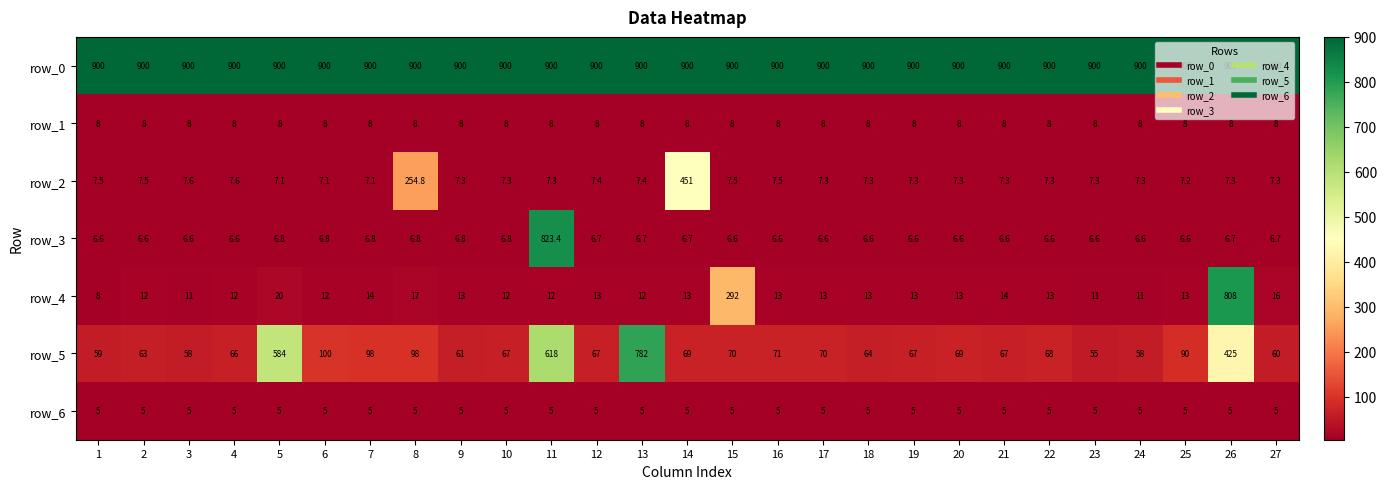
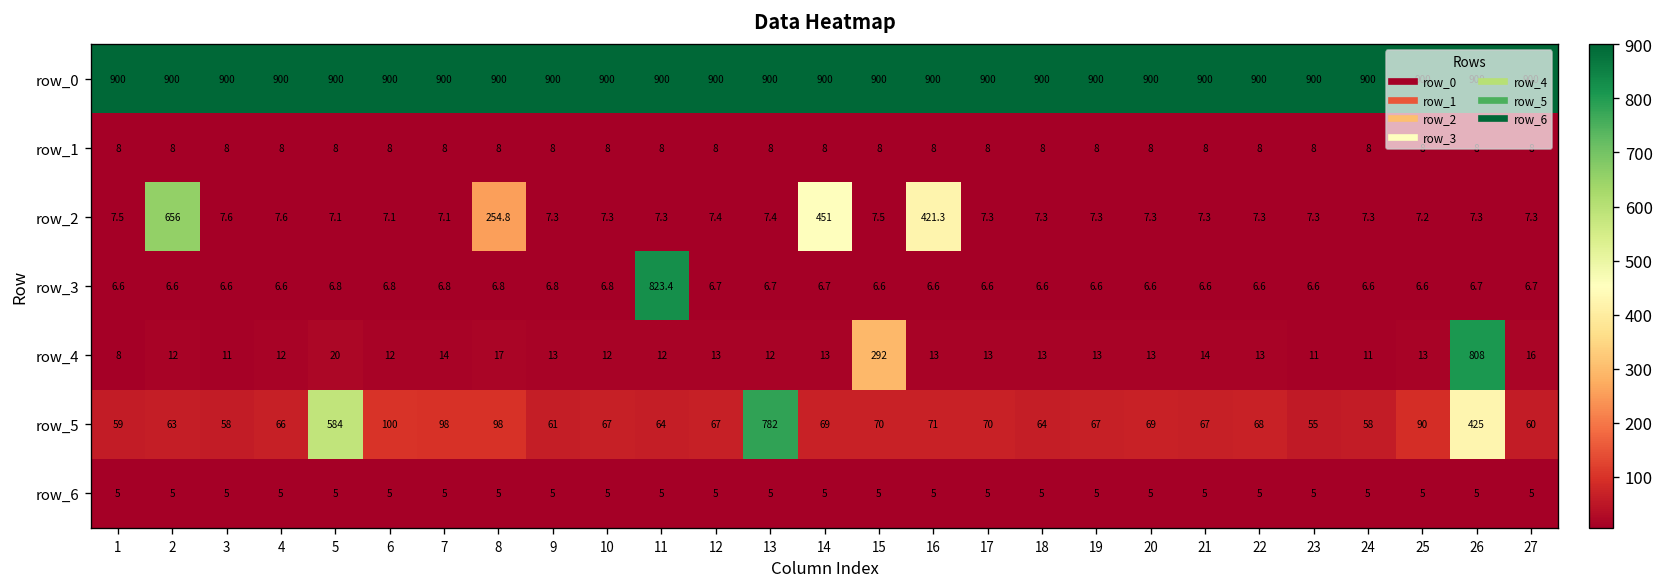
  {
    "row_0": {
      "1": 900,
      "2": 900,
      "3": 900,
      "4": 900,
      "5": 900,
      "6": 900,
      "7": 900,
      "8": 900,
      "9": 900,
      "10": 900,
      "11": 900,
      "12": 900,
      "13": 900,
      "14": 900,
      "15": 900,
      "16": 900,
      "17": 900,
      "18": 900,
      "19": 900,
      "20": 900,
      "21": 900,
      "22": 900,
      "23": 900,
      "24": 900
    },
    "row_1": {
      "1": 8,
      "2": 8,
      "3": 8,
      "4": 8,
      "5": 8,
      "6": 8,
      "7": 8,
      "8": 8,
      "9": 8,
      "10": 8,
      "11": 8,
      "12": 8,
      "13": 8,
      "14": 8,
      "15": 8,
      "16": 8,
      "17": 8,
      "18": 8,
      "19": 8,
      "20": 8,
      "21": 8,
      "22": 8,
      "23": 8,
      "24": 8
    },
    "row_2": {
      "1": 7.5,
-     "2": 7.5,
+     "2": 656,
      "3": 7.6,
      "4": 7.6,
      "5": 7.1,
      "6": 7.1,
      "7": 7.1,
      "8": 254.8,
      "9": 7.3,
      "10": 7.3,
      "11": 7.3,
      "12": 7.4,
      "13": 7.4,
      "14": 451,
      "15": 7.5,
-     "16": 7.5,
+     "16": 421.3,
      "17": 7.3,
      "18": 7.3,
      "19": 7.3,
      "20": 7.3,
      "21": 7.3,
      "22": 7.3,
      "23": 7.3,
      "24": 7.3,
      "25": 7.2,
      "26": 7.3,
      "27": 7.3
    },
    "row_3": {
      "1": 6.6,
      "2": 6.6,
      "3": 6.6,
      "4": 6.6,
      "5": 6.8,
      "6": 6.8,
      "7": 6.8,
      "8": 6.8,
      "9": 6.8,
      "10": 6.8,
      "11": 823.4,
      "12": 6.7,
      "13": 6.7,
      "14": 6.7,
      "15": 6.6,
      "16": 6.6,
      "17": 6.6,
      "18": 6.6,
      "19": 6.6,
      "20": 6.6,
      "21": 6.6,
      "22": 6.6,
      "23": 6.6,
      "24": 6.6,
      "25": 6.6,
      "26": 6.7,
      "27": 6.7
    },
    "row_4": {
      "1": 8,
      "2": 12,
      "3": 11,
      "4": 12,
      "5": 20,
      "6": 12,
      "7": 14,
      "8": 17,
      "9": 13,
      "10": 12,
      "11": 12,
      "12": 13,
      "13": 12,
      "14": 13,
      "15": 292,
      "16": 13,
      "17": 13,
      "18": 13,
      "19": 13,
      "20": 13,
      "21": 14,
      "22": 13,
      "23": 11,
      "24": 11,
      "25": 13,
      "26": 808,
      "27": 16
    },
    "row_5": {
      "1": 59,
      "2": 63,
      "3": 58,
      "4": 66,
      "5": 584,
      "6": 100,
      "7": 98,
      "8": 98,
      "9": 61,
      "10": 67,
-     "11": 618,
+     "11": 64,
      "12": 67,
      "13": 782,
      "14": 69,
      "15": 70,
      "16": 71,
      "17": 70,
      "18": 64,
      "19": 67,
      "20": 69,
      "21": 67,
      "22": 68,
      "23": 55,
      "24": 58,
      "25": 90,
      "26": 425,
      "27": 60
    },
    "row_6": {
      "1": 5,
      "2": 5,
      "3": 5,
      "4": 5,
      "5": 5,
      "6": 5,
      "7": 5,
      "8": 5,
      "9": 5,
      "10": 5,
      "11": 5,
      "12": 5,
      "13": 5,
      "14": 5,
      "15": 5,
      "16": 5,
      "17": 5,
      "18": 5,
      "19": 5,
      "20": 5,
      "21": 5,
      "22": 5,
      "23": 5,
      "24": 5,
      "25": 5,
      "26": 5,
      "27": 5
    }
  }
